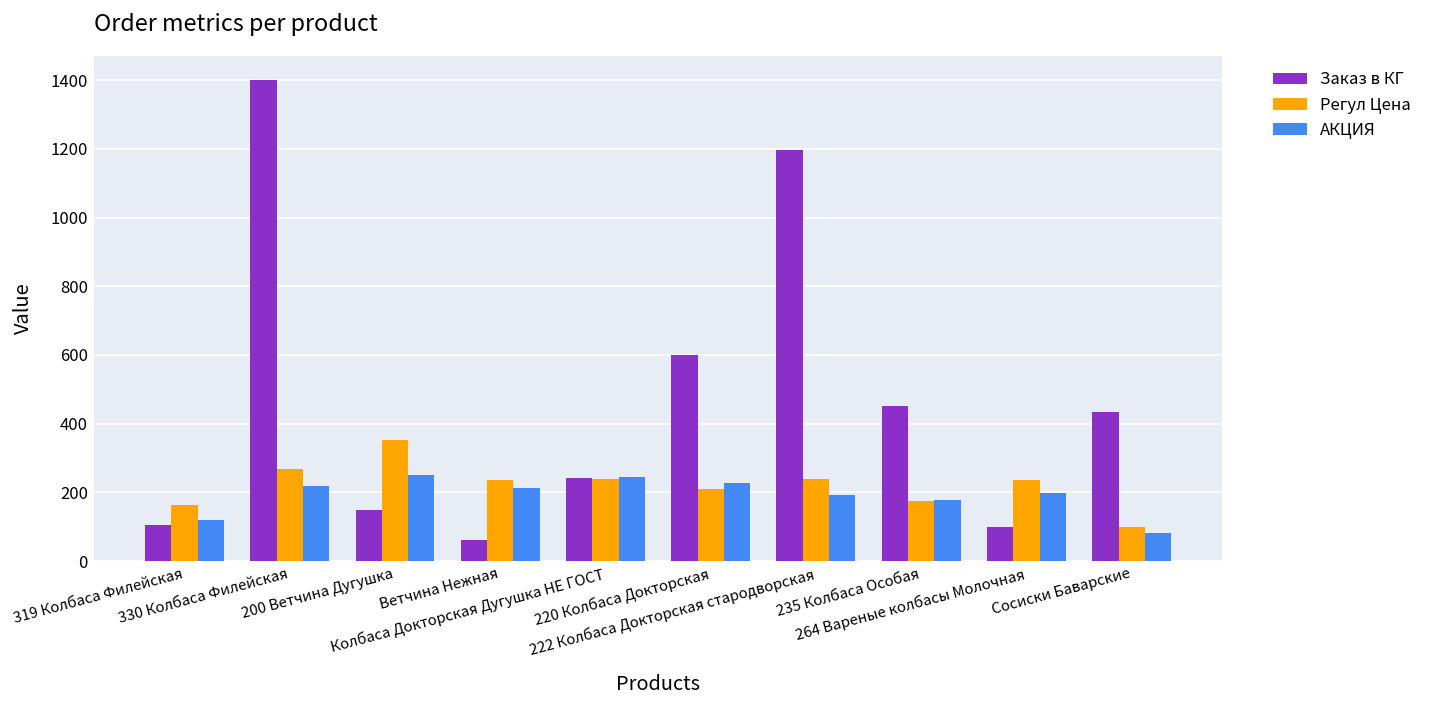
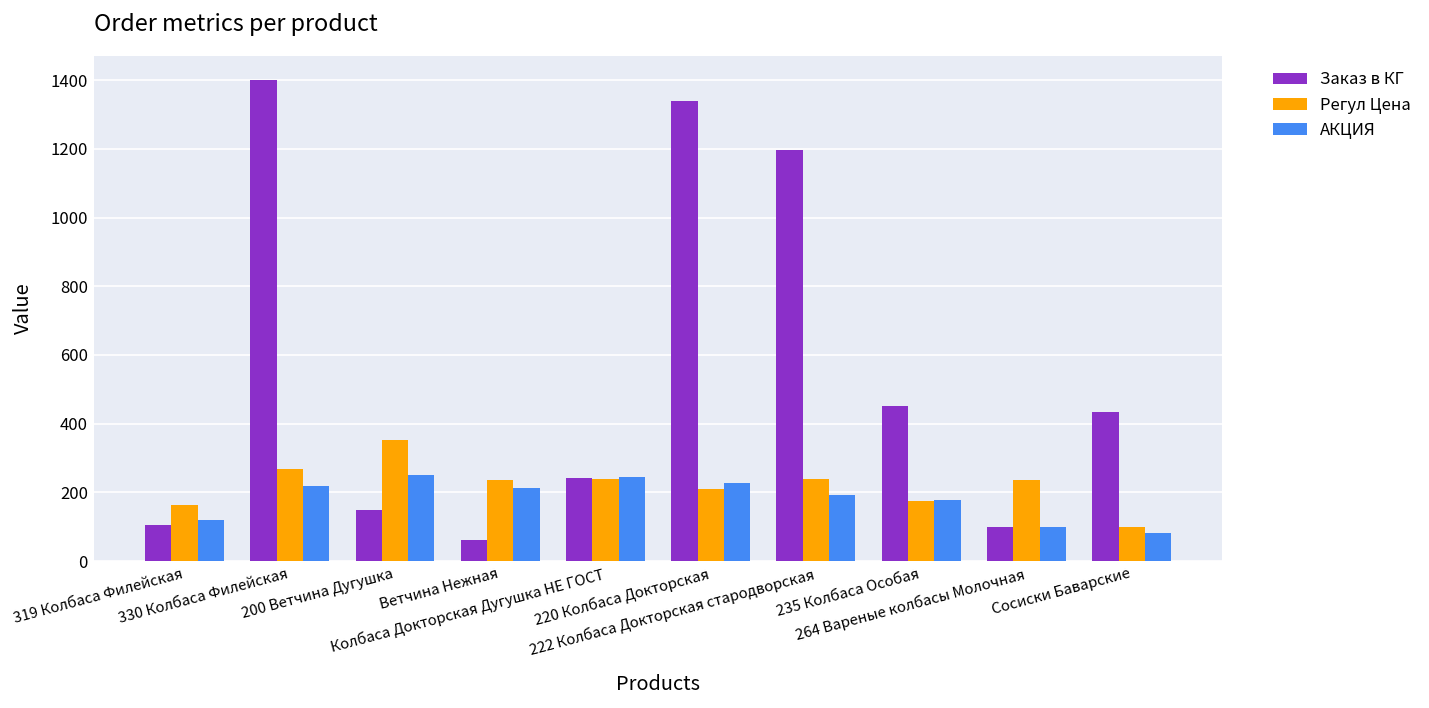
  {
    "Заказ в КГ": {
      "319 Колбаса Филейская": 100,
      "330 Колбаса Филейская": 1400,
      "200 Ветчина Дугушка": 150,
      "Ветчина Нежная": 60,
      "Колбаса Докторская Дугушка НЕ ГОСТ": 240,
-     "220 Колбаса Докторская": 600,
+     "220 Колбаса Докторская": 1340,
      "222 Колбаса Докторская стародворская": 1200,
      "235 Колбаса Особая": 450,
      "264 Вареные колбасы Молочная": 100,
      "Сосиски Баварские": 430
    },
    "Регул Цена": {
      "319 Колбаса Филейская": 160,
      "330 Колбаса Филейская": 270,
      "200 Ветчина Дугушка": 350,
      "Ветчина Нежная": 240,
      "Колбаса Докторская Дугушка НЕ ГОСТ": 240,
      "220 Колбаса Докторская": 210,
      "222 Колбаса Докторская стародворская": 240,
      "235 Колбаса Особая": 170,
      "264 Вареные колбасы Молочная": 240,
      "Сосиски Баварские": 100
    },
    "АКЦИЯ": {
      "319 Колбаса Филейская": 120,
      "330 Колбаса Филейская": 220,
      "200 Ветчина Дугушка": 250,
      "Ветчина Нежная": 210,
      "Колбаса Докторская Дугушка НЕ ГОСТ": 250,
      "220 Колбаса Докторская": 230,
      "222 Колбаса Докторская стародворская": 190,
      "235 Колбаса Особая": 180,
-     "264 Вареные колбасы Молочная": 200,
+     "264 Вареные колбасы Молочная": 100,
      "Сосиски Баварские": 80
    }
  }
